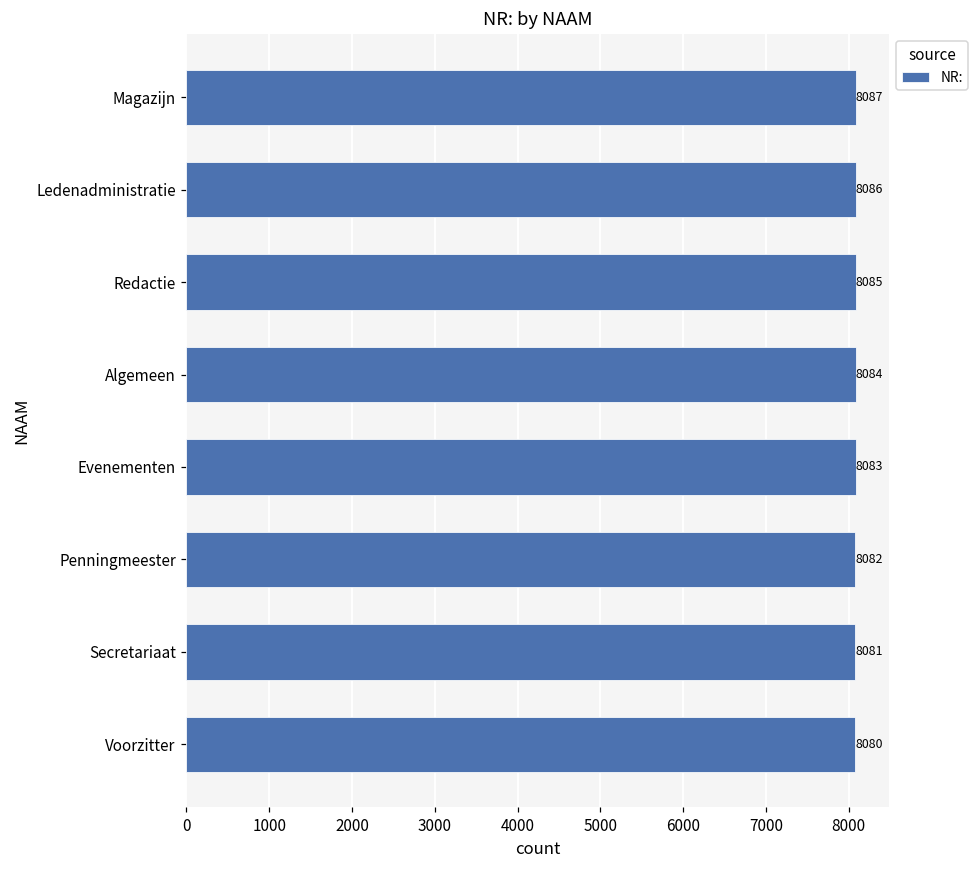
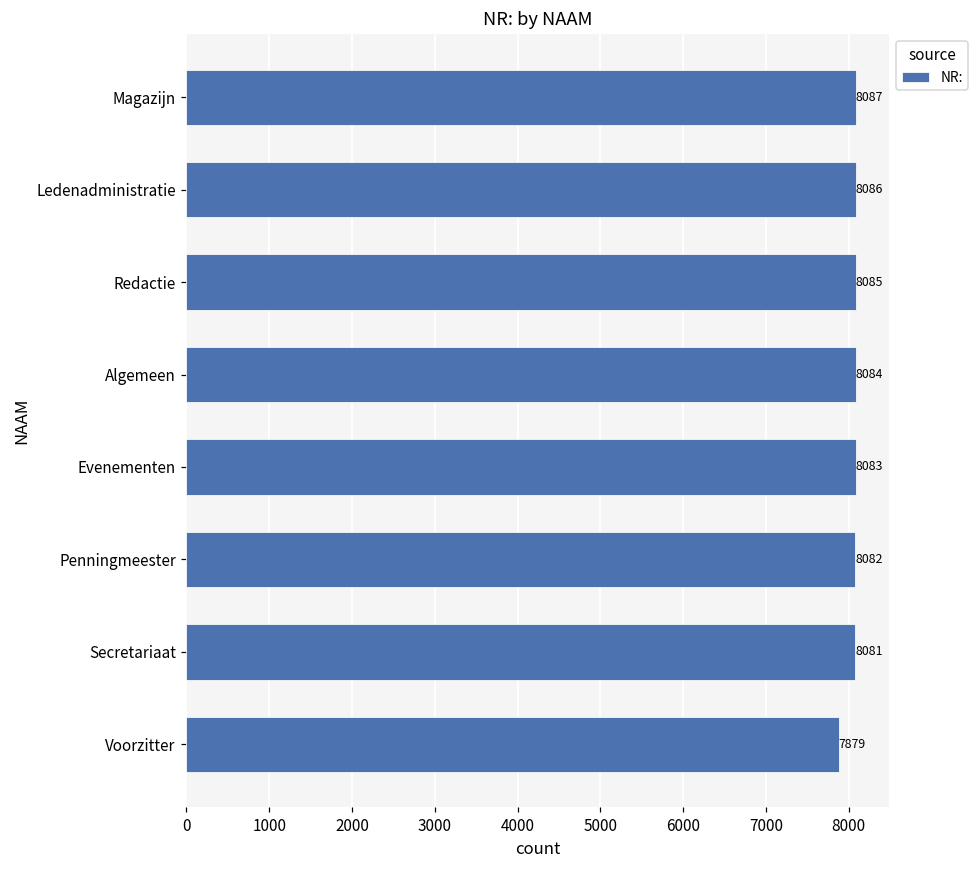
  {
    "Magazijn": 8087,
    "Ledenadministratie": 8086,
    "Redactie": 8085,
    "Algemeen": 8084,
    "Evenementen": 8083,
    "Penningmeester": 8082,
    "Secretariaat": 8081,
-   "Voorzitter": 8080
+   "Voorzitter": 7879
  }
